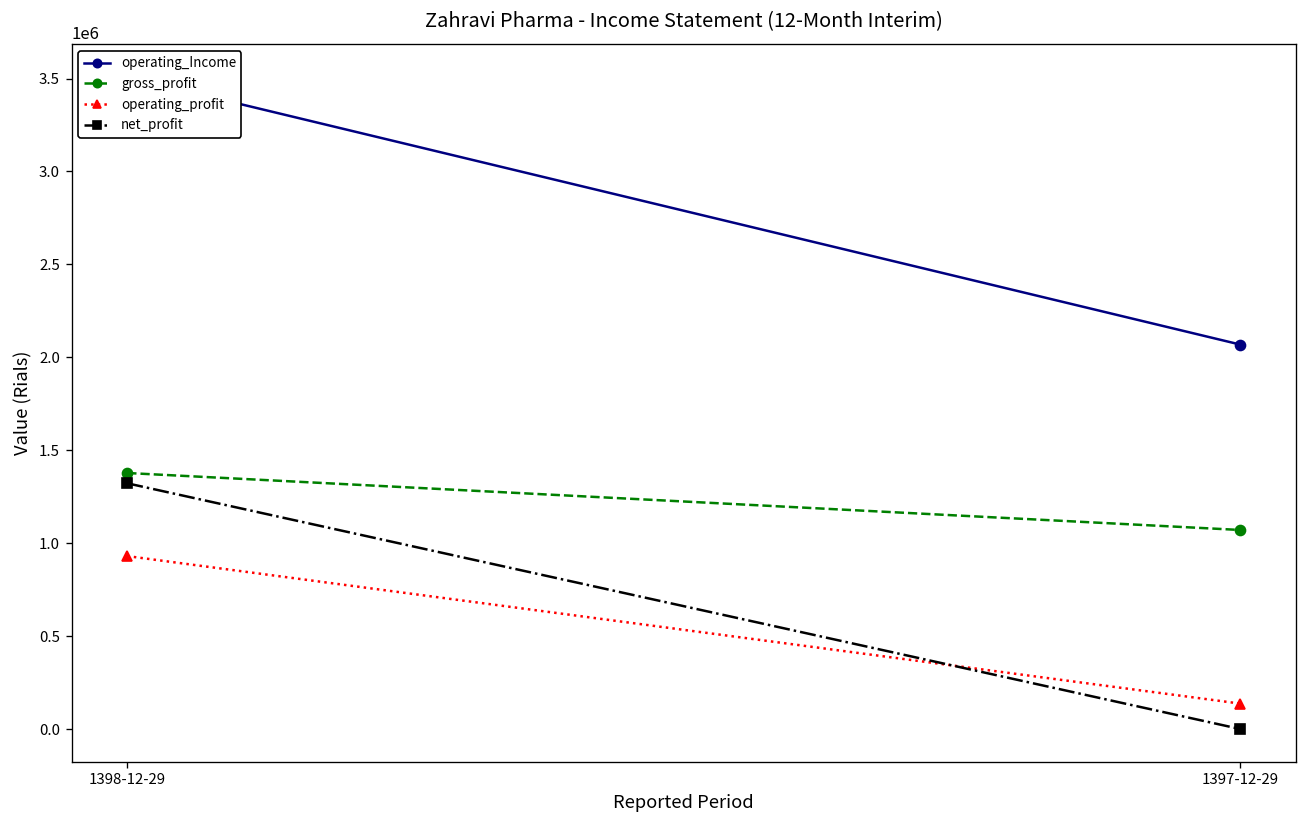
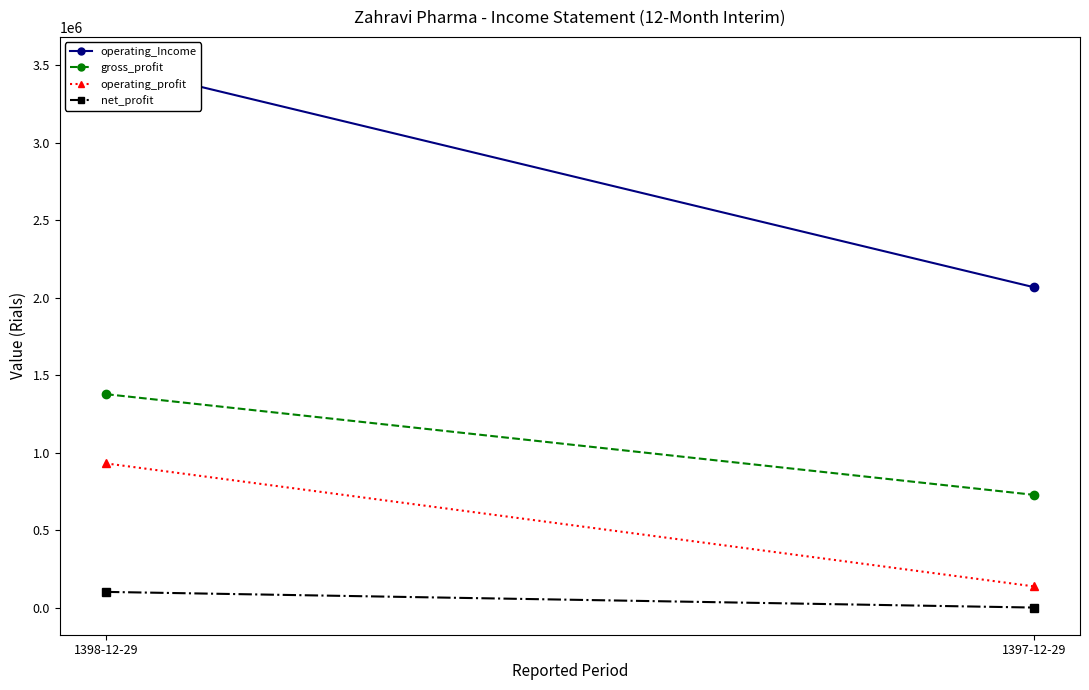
  {
    "operating_Income": {
      "1397-12-29": 2070000
    },
    "gross_profit": {
      "1398-12-29": 1380000,
-     "1397-12-29": 1070000
+     "1397-12-29": 730000
    },
    "operating_profit": {
      "1398-12-29": 930000,
      "1397-12-29": 140000
    },
    "net_profit": {
-     "1398-12-29": 1320000,
+     "1398-12-29": 100000,
      "1397-12-29": 0
    }
  }
